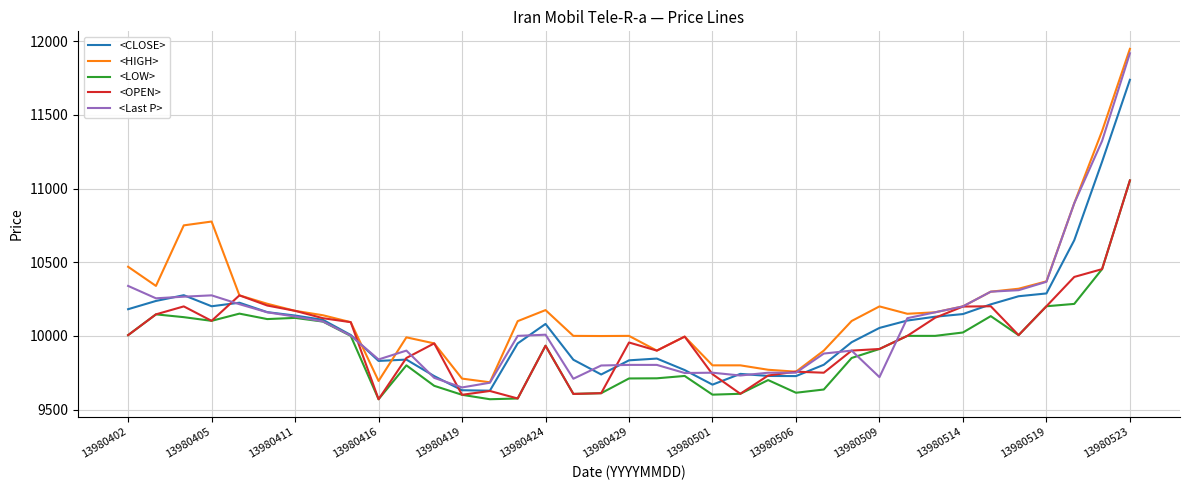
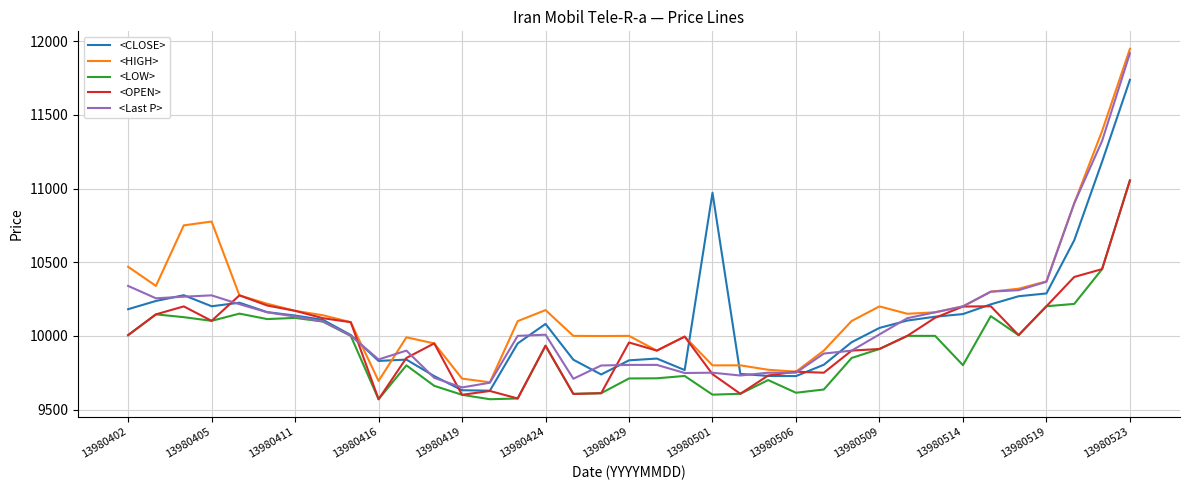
  {
    "<CLOSE>": {
      "13980402": 10180,
      "13980405": 10200,
      "13980419": 9630,
      "13980424": 10080,
      "13980429": 9830,
-     "13980501": 9670,
+     "13980501": 10970,
      "13980506": 9730,
      "13980509": 10050,
      "13980514": 10150,
      "13980519": 10290,
      "13980523": 11740
    },
    "<HIGH>": {
      "13980402": 10470,
      "13980405": 10780,
      "13980416": 9690,
      "13980419": 9710,
      "13980424": 10180,
      "13980429": 10000,
      "13980501": 9800,
      "13980509": 10200,
      "13980523": 11950
    },
    "<LOW>": {
      "13980429": 9710,
      "13980501": 9600,
      "13980506": 9610,
-     "13980514": 10020
+     "13980514": 9800
    },
    "<OPEN>": {
      "13980429": 9960
    },
    "<Last P>": {
      "13980402": 10340,
      "13980405": 10280,
      "13980419": 9650,
      "13980424": 10010,
      "13980429": 9800,
-     "13980509": 9720,
+     "13980509": 10010,
      "13980523": 11920
    }
  }
